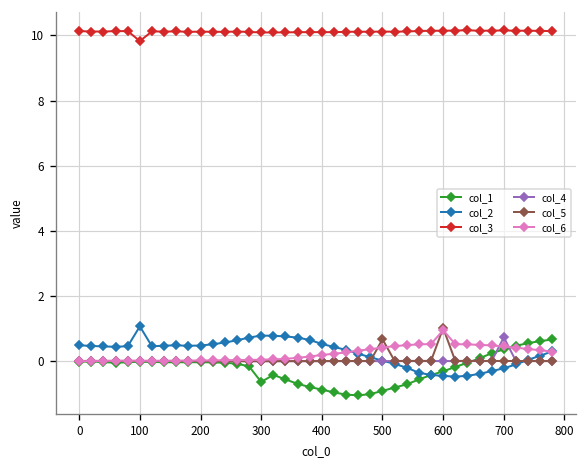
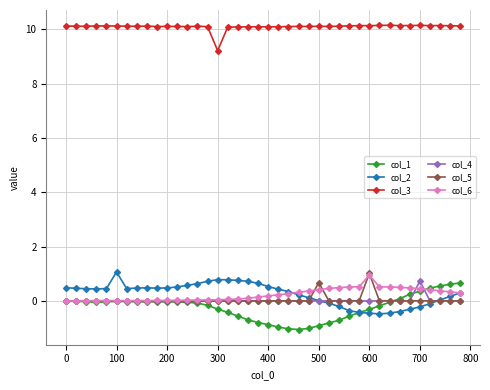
  {
    "col_1": {
-     "300": -0.6,
+     "300": -0.3,
      "400": -0.9,
      "500": -0.9,
      "600": -0.3
    },
    "col_2": {
      "0": 0.5,
      "100": 1.1,
      "200": 0.5,
      "300": 0.8,
      "400": 0.5,
      "600": -0.5,
      "700": -0.2
    },
    "col_3": {
      "0": 10.1,
-     "100": 9.8,
+     "100": 10.1,
      "200": 10.1,
-     "300": 10.1,
+     "300": 9.2,
      "400": 10.1,
      "500": 10.1,
      "600": 10.1,
      "700": 10.2
    },
    "col_4": {
      "600": 0.0,
      "700": 0.7
    },
    "col_5": {
      "500": 0.7,
      "700": 0.0
    },
    "col_6": {
      "400": 0.2,
      "500": 0.4
    }
  }
